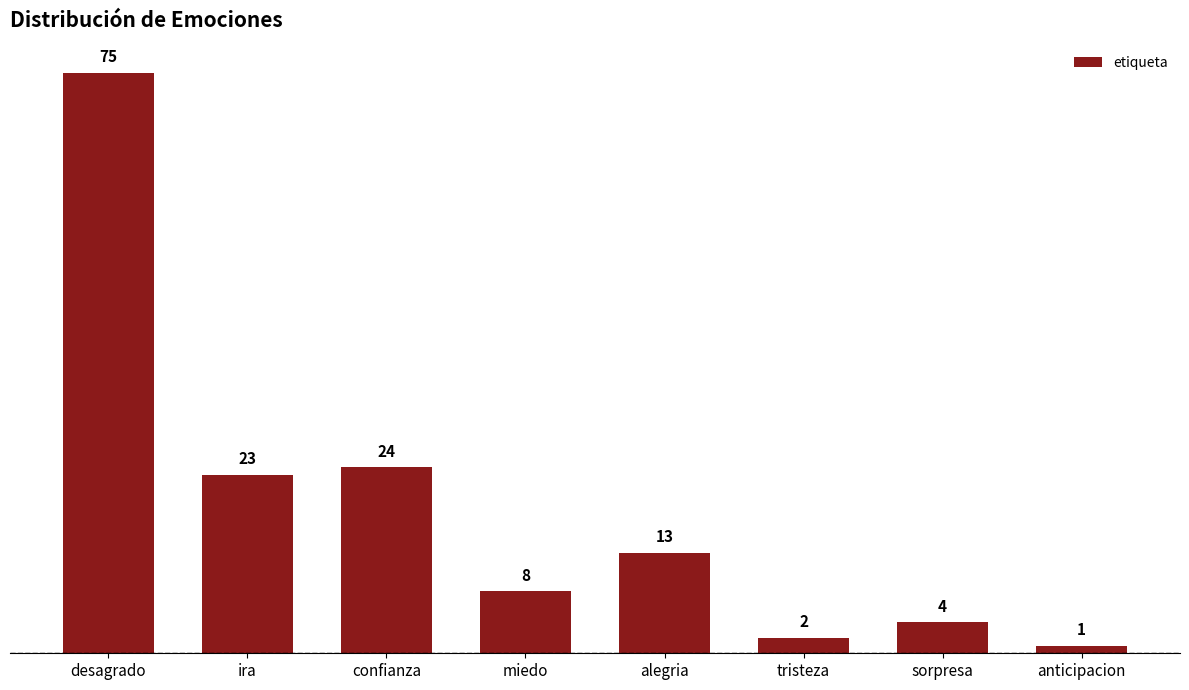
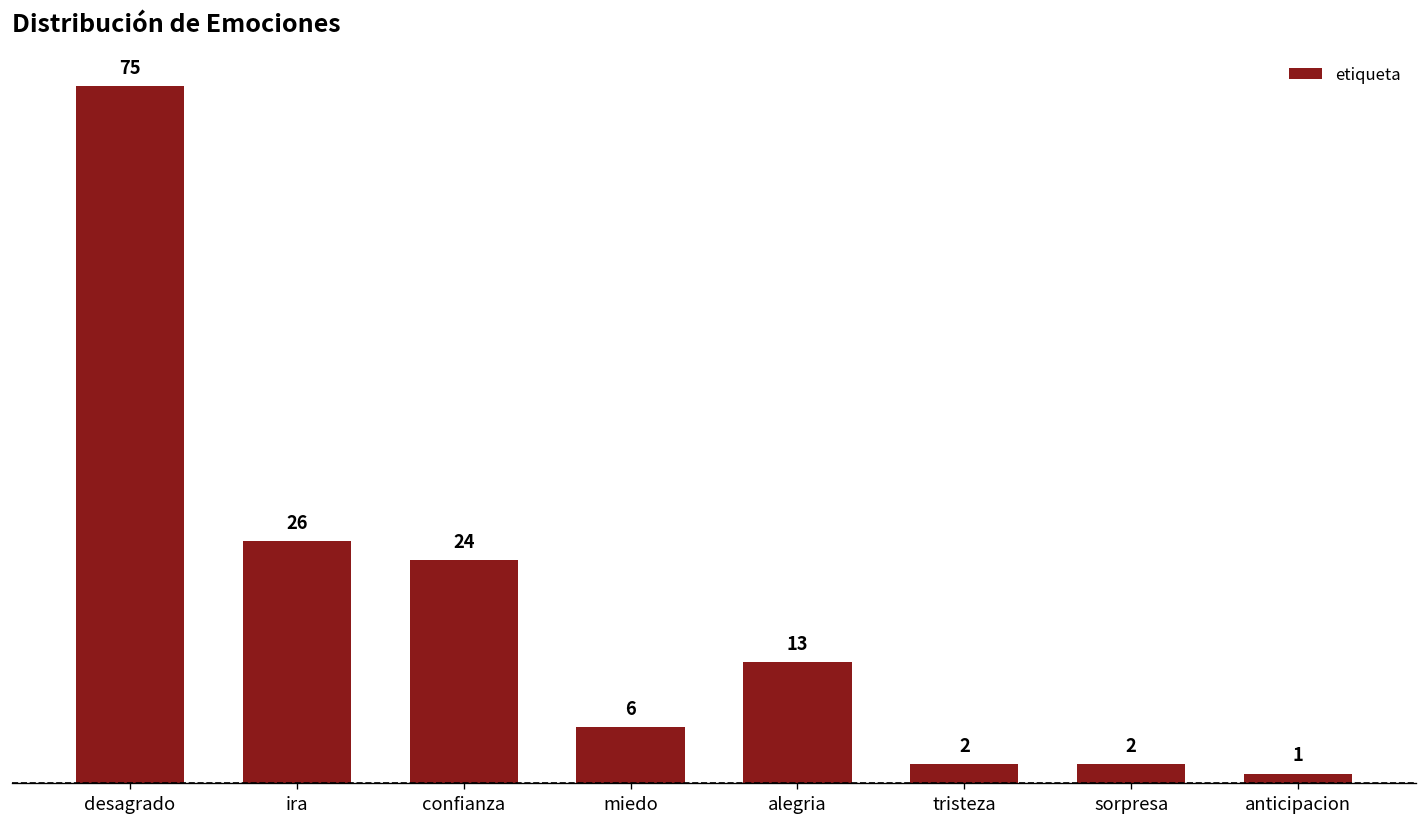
  {
    "desagrado": 75,
-   "ira": 23,
+   "ira": 26,
    "confianza": 24,
-   "miedo": 8,
+   "miedo": 6,
    "alegria": 13,
    "tristeza": 2,
-   "sorpresa": 4,
+   "sorpresa": 2,
    "anticipacion": 1
  }
